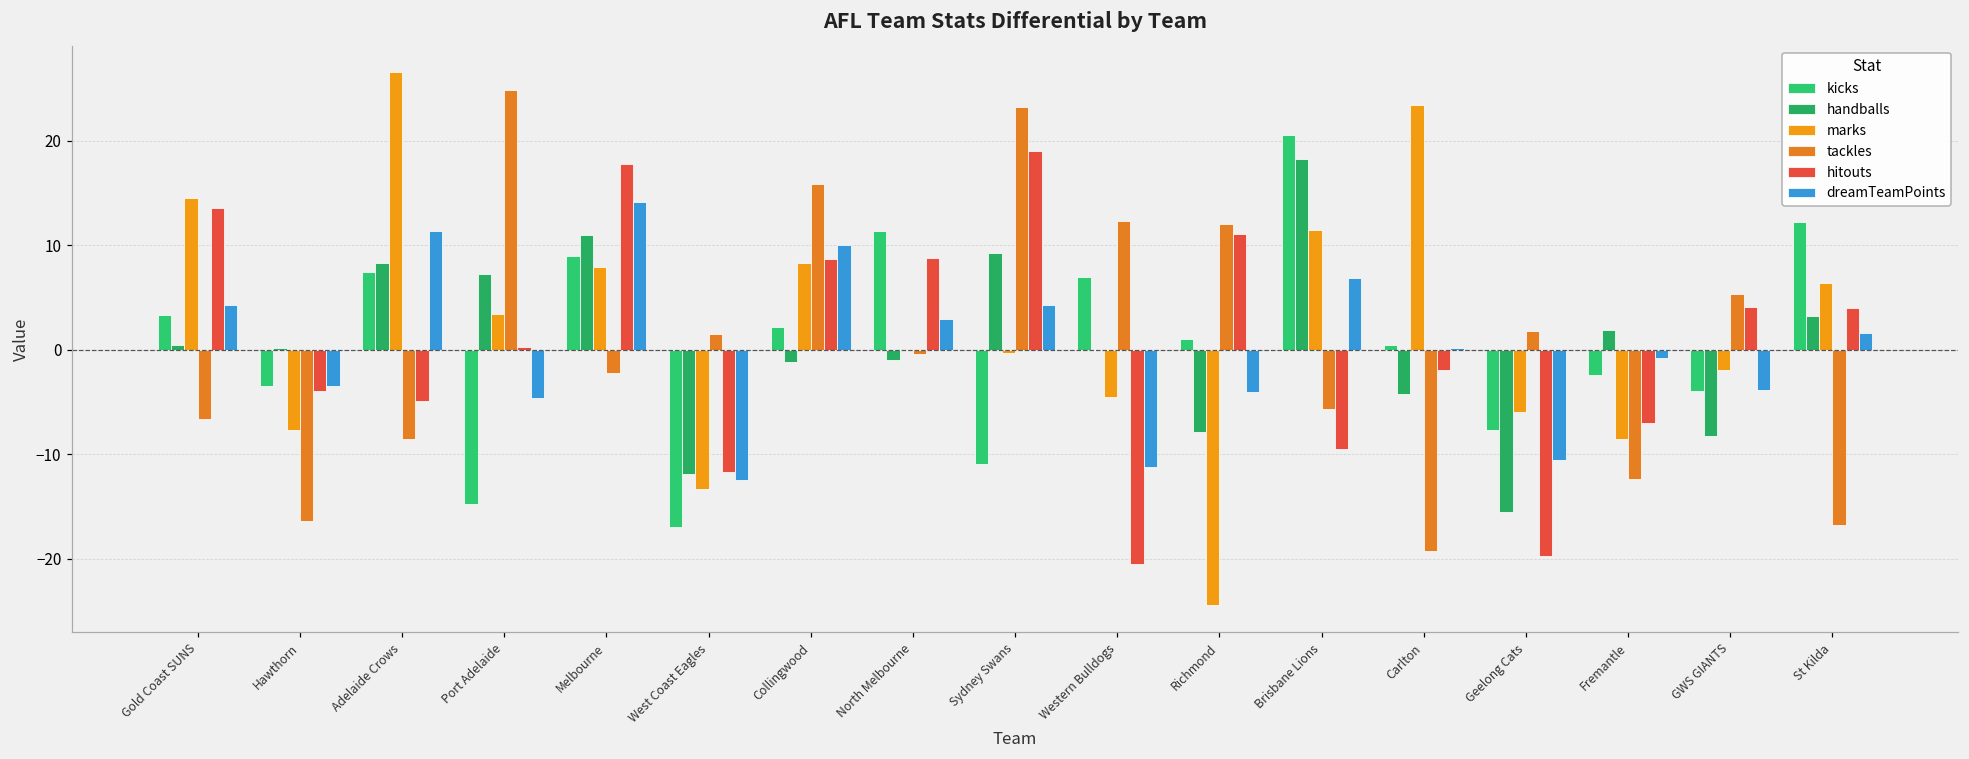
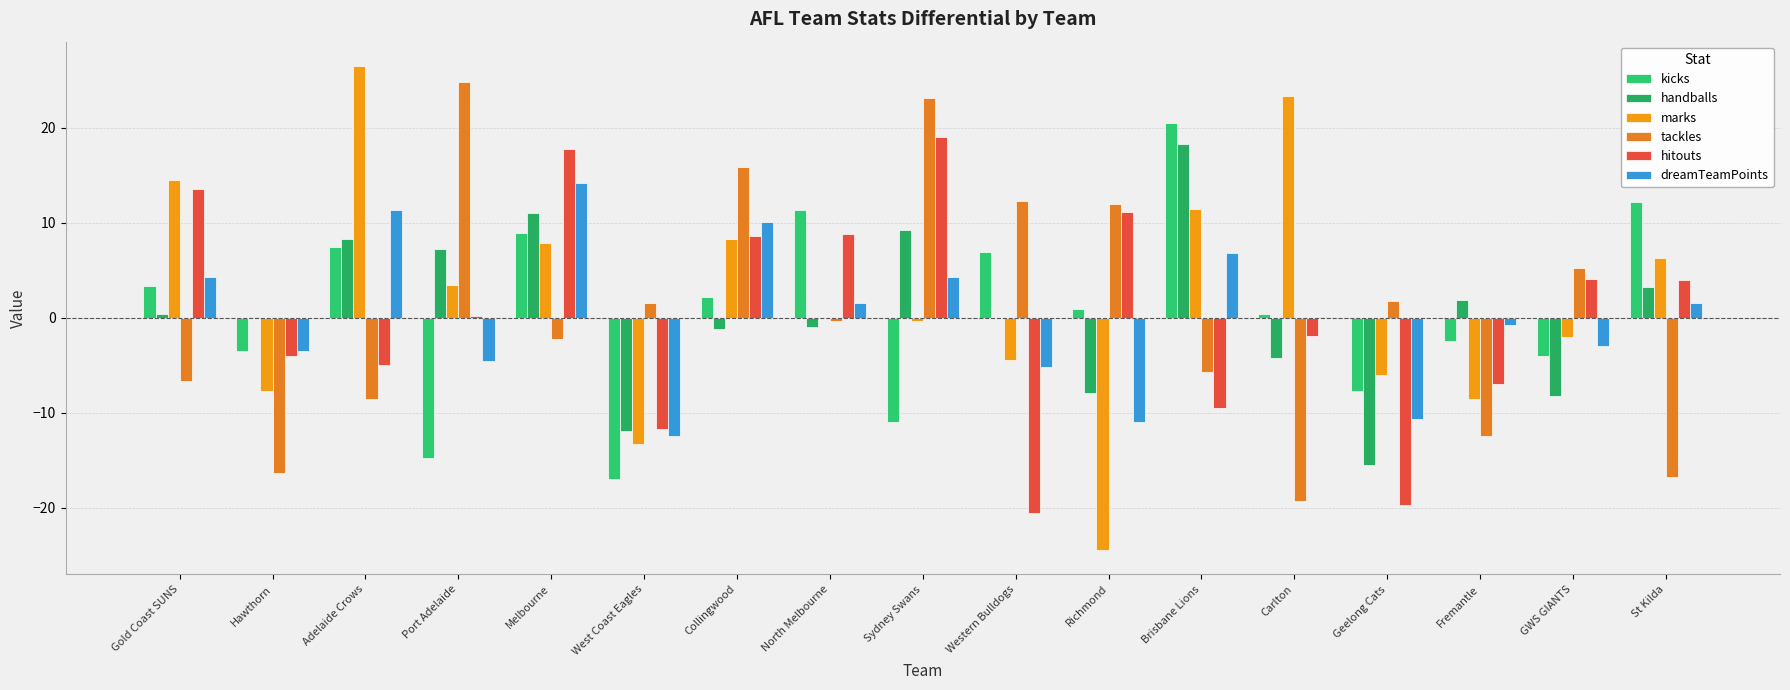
  {
    "dreamTeamPoints": {
      "Gold Coast SUNS": 4,
      "Hawthorn": -3,
      "Adelaide Crows": 11,
      "Port Adelaide": -5,
      "Melbourne": 14,
      "West Coast Eagles": -12,
      "Collingwood": 10,
-     "North Melbourne": 3,
+     "North Melbourne": 2,
      "Sydney Swans": 4,
-     "Western Bulldogs": -11,
-     "Richmond": -4,
+     "Western Bulldogs": -5,
+     "Richmond": -11,
      "Brisbane Lions": 7,
      "Geelong Cats": -11,
      "Fremantle": -1,
-     "GWS GIANTS": -4,
+     "GWS GIANTS": -3,
      "St Kilda": 2
    }
  }
